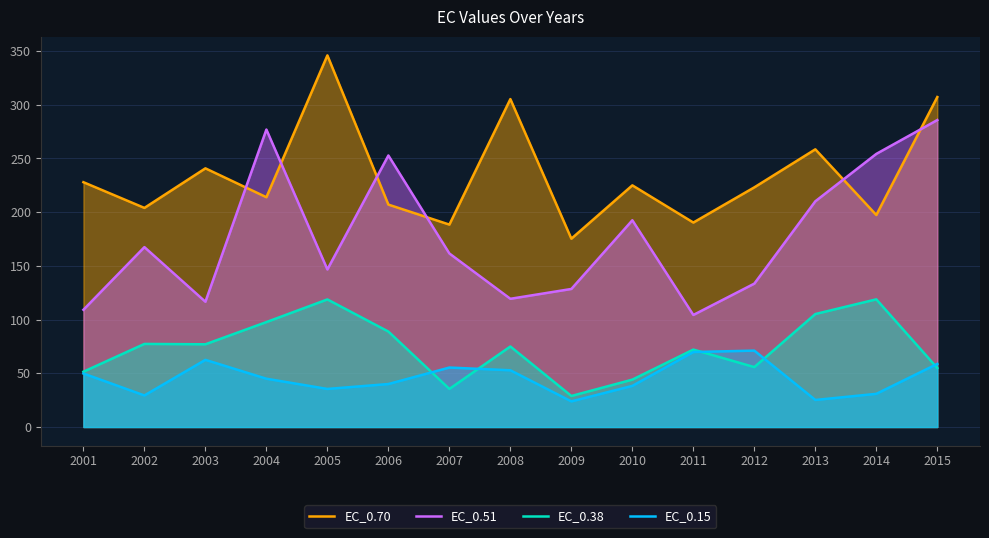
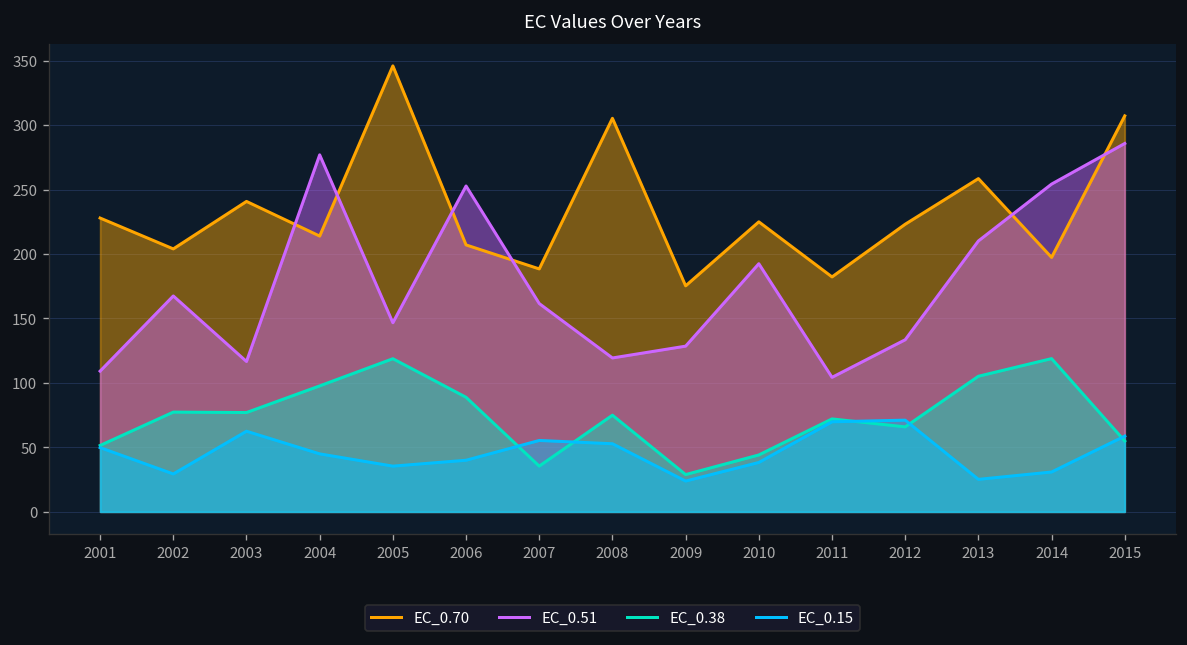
  {
    "EC_0.70": {
      "2001": 228,
      "2002": 204,
      "2003": 241,
      "2004": 214,
      "2005": 346,
      "2006": 207,
      "2007": 188,
      "2008": 305,
      "2009": 175,
      "2010": 225,
-     "2011": 190,
+     "2011": 182,
      "2012": 223,
      "2013": 259,
      "2014": 197,
      "2015": 307
    },
    "EC_0.51": {
      "2001": 109,
      "2002": 167,
      "2003": 117,
      "2004": 277,
      "2005": 147,
      "2006": 253,
      "2007": 162,
      "2008": 119,
      "2009": 129,
      "2010": 192,
      "2011": 104,
      "2012": 134,
      "2013": 210,
      "2014": 254,
      "2015": 286
    },
    "EC_0.38": {
      "2002": 77,
      "2003": 77,
      "2004": 98,
      "2005": 119,
      "2006": 89,
      "2007": 35,
      "2008": 75,
      "2009": 29,
      "2010": 44,
-     "2012": 56,
+     "2012": 66,
      "2013": 105,
      "2014": 119,
      "2015": 55
    },
    "EC_0.15": {
      "2002": 29,
      "2003": 63,
      "2004": 45,
      "2005": 35,
      "2006": 40,
      "2007": 55,
      "2008": 53,
      "2009": 24,
      "2010": 38,
      "2012": 71,
      "2013": 25,
      "2014": 31,
      "2015": 59
    }
  }
